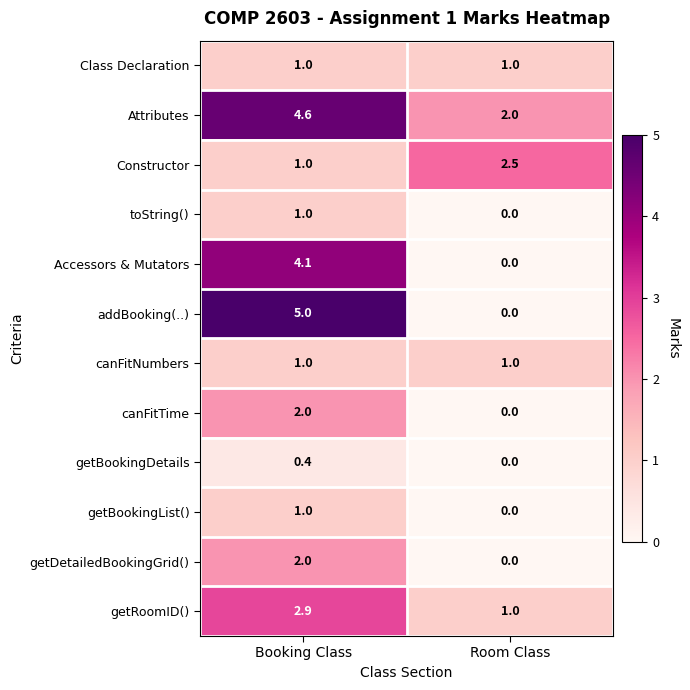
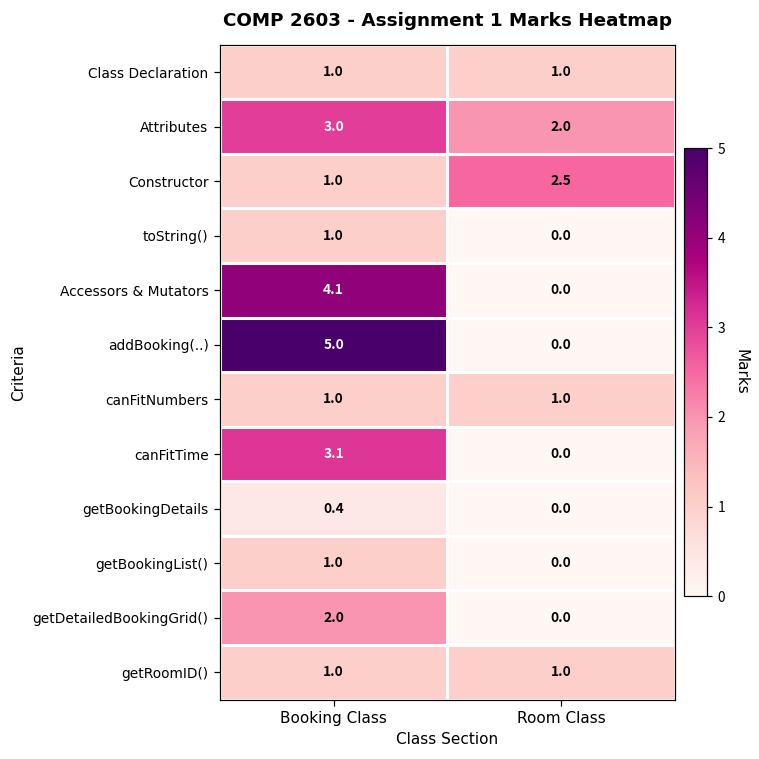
  {
    "Class Declaration": {
      "Booking Class": 1.0,
      "Room Class": 1.0
    },
    "Attributes": {
-     "Booking Class": 4.6,
+     "Booking Class": 3.0,
      "Room Class": 2.0
    },
    "Constructor": {
      "Booking Class": 1.0,
      "Room Class": 2.5
    },
    "toString()": {
      "Booking Class": 1.0,
      "Room Class": 0.0
    },
    "Accessors & Mutators": {
      "Booking Class": 4.1,
      "Room Class": 0.0
    },
    "addBooking(..)": {
      "Booking Class": 5.0,
      "Room Class": 0.0
    },
    "canFitNumbers": {
      "Booking Class": 1.0,
      "Room Class": 1.0
    },
    "canFitTime": {
-     "Booking Class": 2.0,
+     "Booking Class": 3.1,
      "Room Class": 0.0
    },
    "getBookingDetails": {
      "Booking Class": 0.4,
      "Room Class": 0.0
    },
    "getBookingList()": {
      "Booking Class": 1.0,
      "Room Class": 0.0
    },
    "getDetailedBookingGrid()": {
      "Booking Class": 2.0,
      "Room Class": 0.0
    },
    "getRoomID()": {
-     "Booking Class": 2.9,
+     "Booking Class": 1.0,
      "Room Class": 1.0
    }
  }
